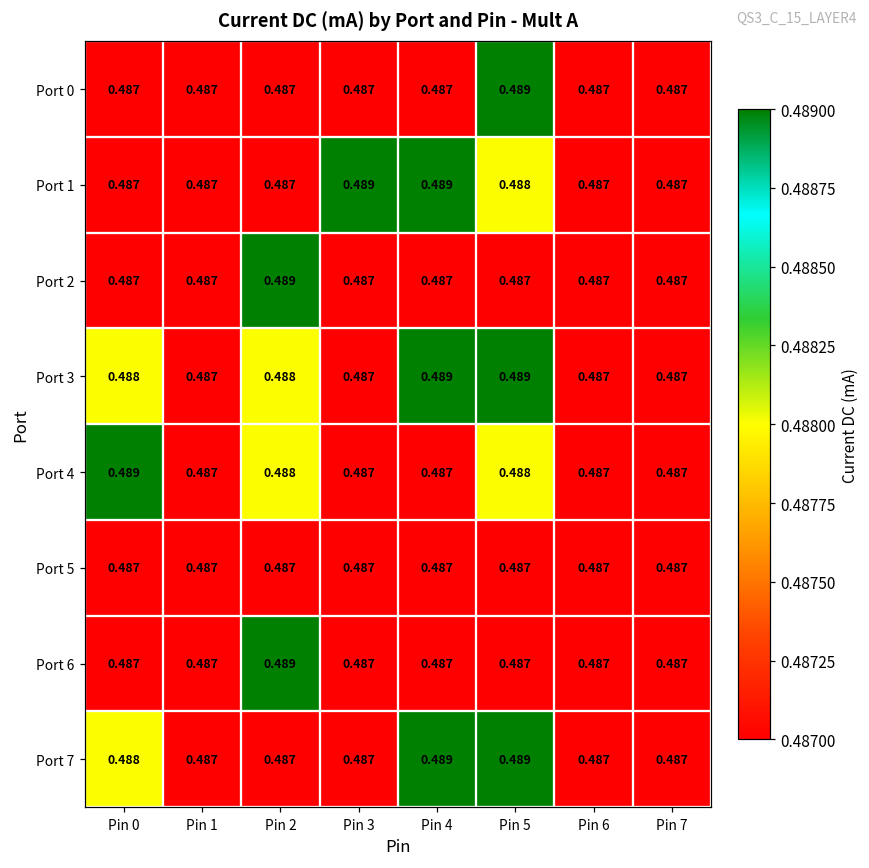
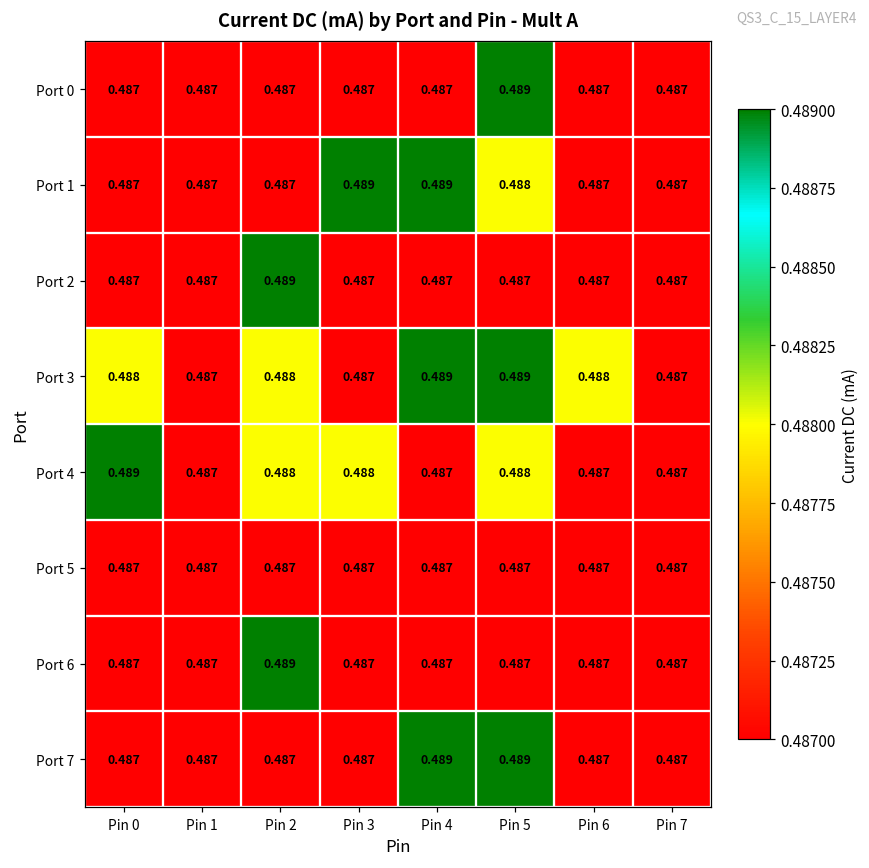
  {
    "Port 0": {
      "Pin 0": 0.487,
      "Pin 1": 0.487,
      "Pin 2": 0.487,
      "Pin 3": 0.487,
      "Pin 4": 0.487,
      "Pin 5": 0.489,
      "Pin 6": 0.487,
      "Pin 7": 0.487
    },
    "Port 1": {
      "Pin 0": 0.487,
      "Pin 1": 0.487,
      "Pin 2": 0.487,
      "Pin 3": 0.489,
      "Pin 4": 0.489,
      "Pin 5": 0.488,
      "Pin 6": 0.487,
      "Pin 7": 0.487
    },
    "Port 2": {
      "Pin 0": 0.487,
      "Pin 1": 0.487,
      "Pin 2": 0.489,
      "Pin 3": 0.487,
      "Pin 4": 0.487,
      "Pin 5": 0.487,
      "Pin 6": 0.487,
      "Pin 7": 0.487
    },
    "Port 3": {
      "Pin 0": 0.488,
      "Pin 1": 0.487,
      "Pin 2": 0.488,
      "Pin 3": 0.487,
      "Pin 4": 0.489,
      "Pin 5": 0.489,
-     "Pin 6": 0.487,
+     "Pin 6": 0.488,
      "Pin 7": 0.487
    },
    "Port 4": {
      "Pin 0": 0.489,
      "Pin 1": 0.487,
      "Pin 2": 0.488,
-     "Pin 3": 0.487,
+     "Pin 3": 0.488,
      "Pin 4": 0.487,
      "Pin 5": 0.488,
      "Pin 6": 0.487,
      "Pin 7": 0.487
    },
    "Port 5": {
      "Pin 0": 0.487,
      "Pin 1": 0.487,
      "Pin 2": 0.487,
      "Pin 3": 0.487,
      "Pin 4": 0.487,
      "Pin 5": 0.487,
      "Pin 6": 0.487,
      "Pin 7": 0.487
    },
    "Port 6": {
      "Pin 0": 0.487,
      "Pin 1": 0.487,
      "Pin 2": 0.489,
      "Pin 3": 0.487,
      "Pin 4": 0.487,
      "Pin 5": 0.487,
      "Pin 6": 0.487,
      "Pin 7": 0.487
    },
    "Port 7": {
-     "Pin 0": 0.488,
+     "Pin 0": 0.487,
      "Pin 1": 0.487,
      "Pin 2": 0.487,
      "Pin 3": 0.487,
      "Pin 4": 0.489,
      "Pin 5": 0.489,
      "Pin 6": 0.487,
      "Pin 7": 0.487
    }
  }
